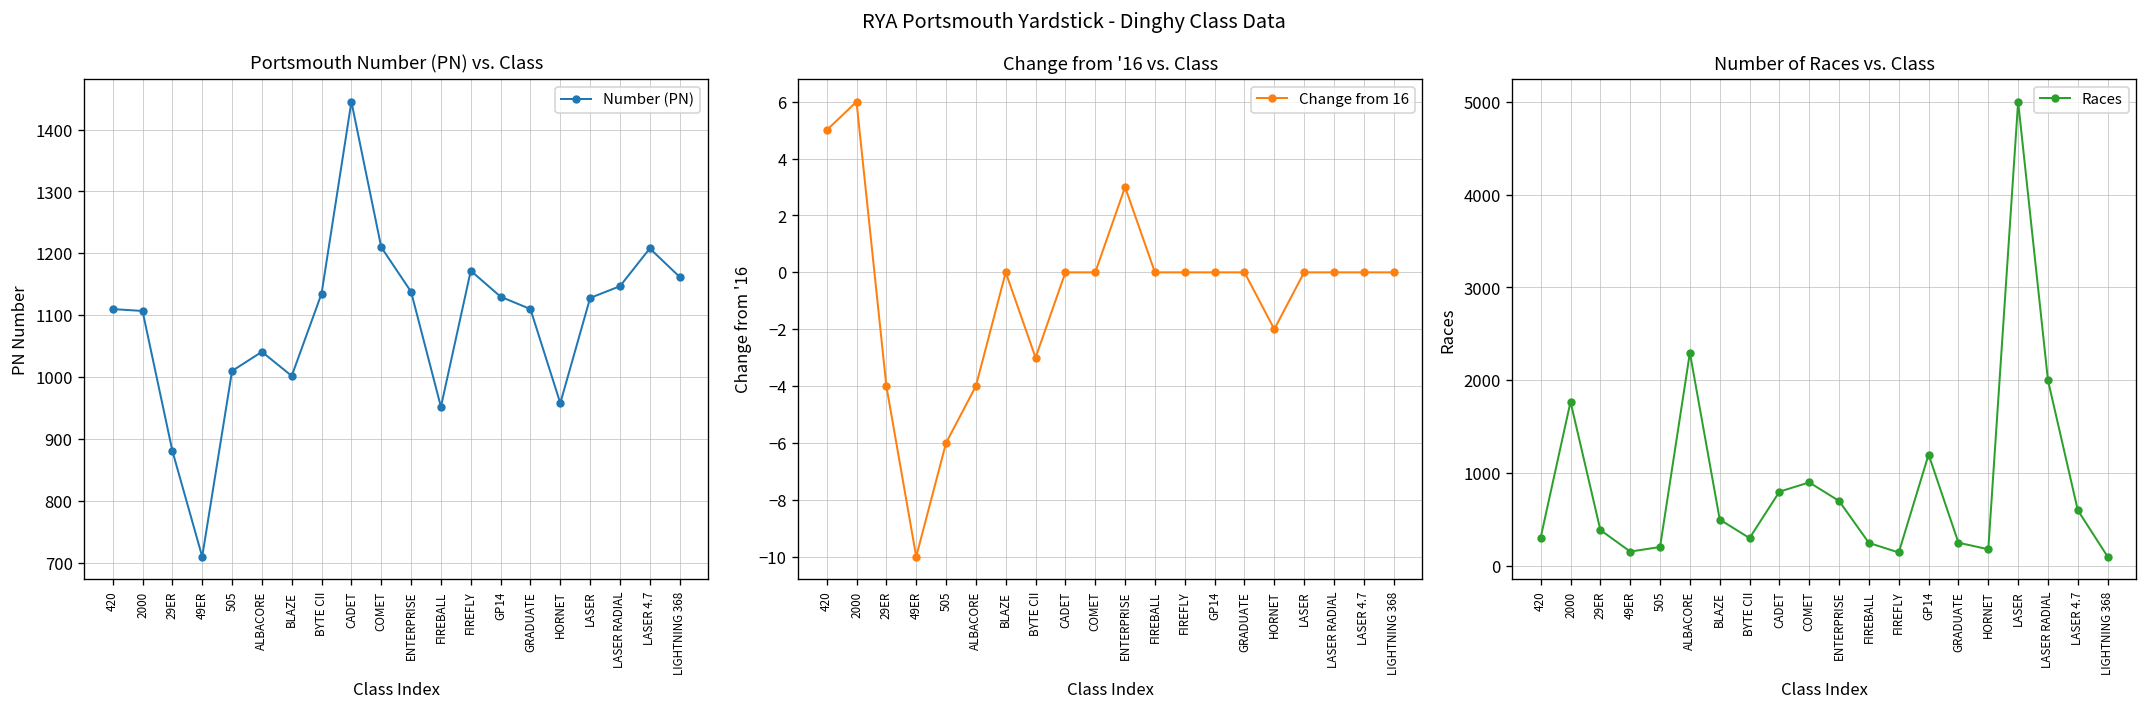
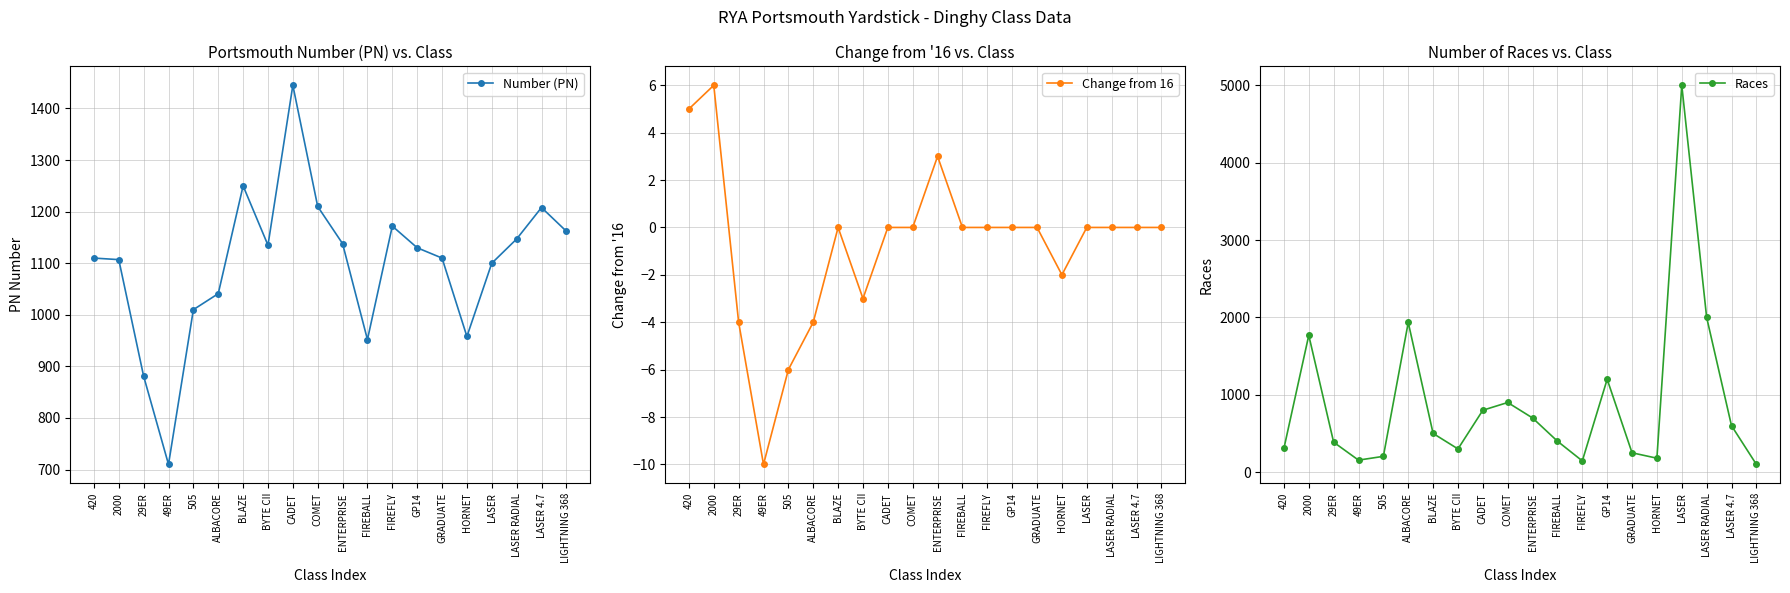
  {
    "Portsmouth Number (PN) vs. Class": {
      "420": 1110,
      "2000": 1110,
      "29ER": 880,
      "49ER": 710,
      "505": 1010,
      "ALBACORE": 1040,
-     "BLAZE": 1000,
+     "BLAZE": 1250,
      "BYTE CII": 1140,
      "CADET": 1450,
      "COMET": 1210,
      "ENTERPRISE": 1140,
      "FIREBALL": 950,
      "FIREFLY": 1170,
      "GP14": 1130,
      "GRADUATE": 1110,
      "HORNET": 960,
-     "LASER": 1130,
+     "LASER": 1100,
      "LASER RADIAL": 1150,
      "LASER 4.7": 1210,
      "LIGHTNING 368": 1160
    },
    "Change from '16 vs. Class": {
      "420": 5.0,
      "2000": 6.0,
      "29ER": -4.0,
      "49ER": -10.0,
      "505": -6.0,
      "ALBACORE": -4.0,
      "BLAZE": 0.0,
      "BYTE CII": -3.0,
      "CADET": 0.0,
      "COMET": 0.0,
      "ENTERPRISE": 3.0,
      "FIREBALL": 0.0,
      "FIREFLY": 0.0,
      "GP14": 0.0,
      "GRADUATE": 0.0,
      "HORNET": -2.0,
      "LASER": 0.0,
      "LASER RADIAL": 0.0,
      "LASER 4.7": 0.0,
      "LIGHTNING 368": 0.0
    },
    "Number of Races vs. Class": {
      "420": 300,
      "2000": 1800,
      "29ER": 400,
      "49ER": 200,
      "505": 200,
-     "ALBACORE": 2300,
+     "ALBACORE": 1900,
      "BLAZE": 500,
      "BYTE CII": 300,
      "CADET": 800,
      "COMET": 900,
      "ENTERPRISE": 700,
-     "FIREBALL": 200,
+     "FIREBALL": 400,
      "FIREFLY": 100,
      "GP14": 1200,
      "GRADUATE": 300,
      "HORNET": 200,
      "LASER": 5000,
      "LASER RADIAL": 2000,
      "LASER 4.7": 600,
      "LIGHTNING 368": 100
    }
  }
